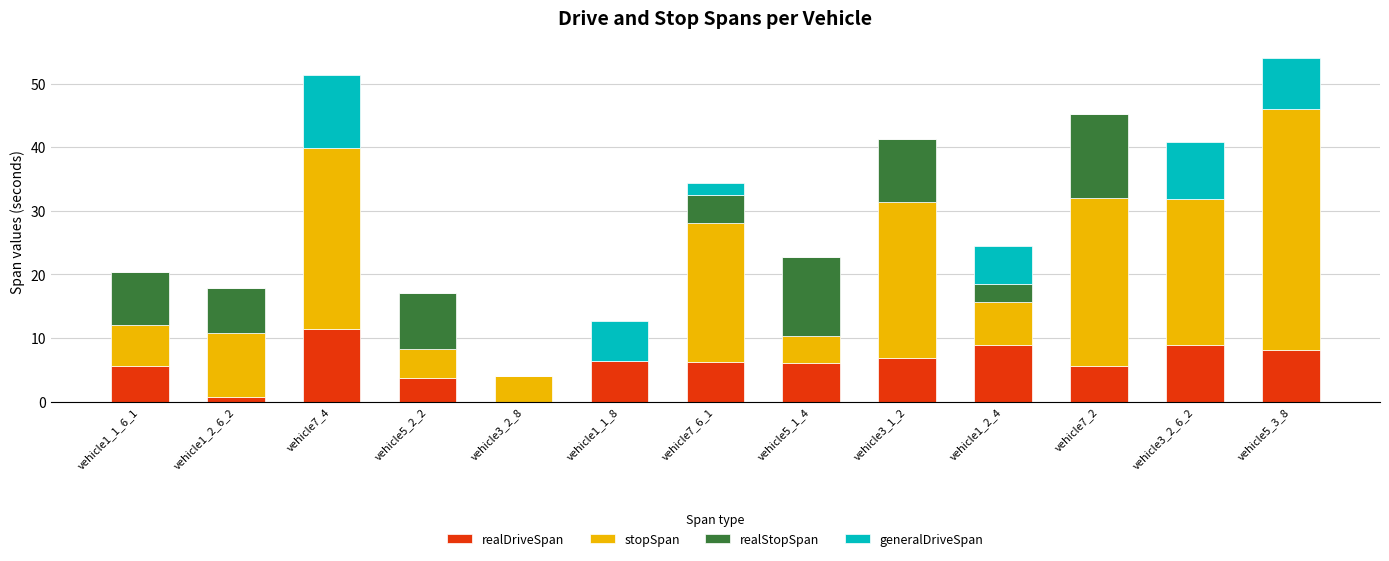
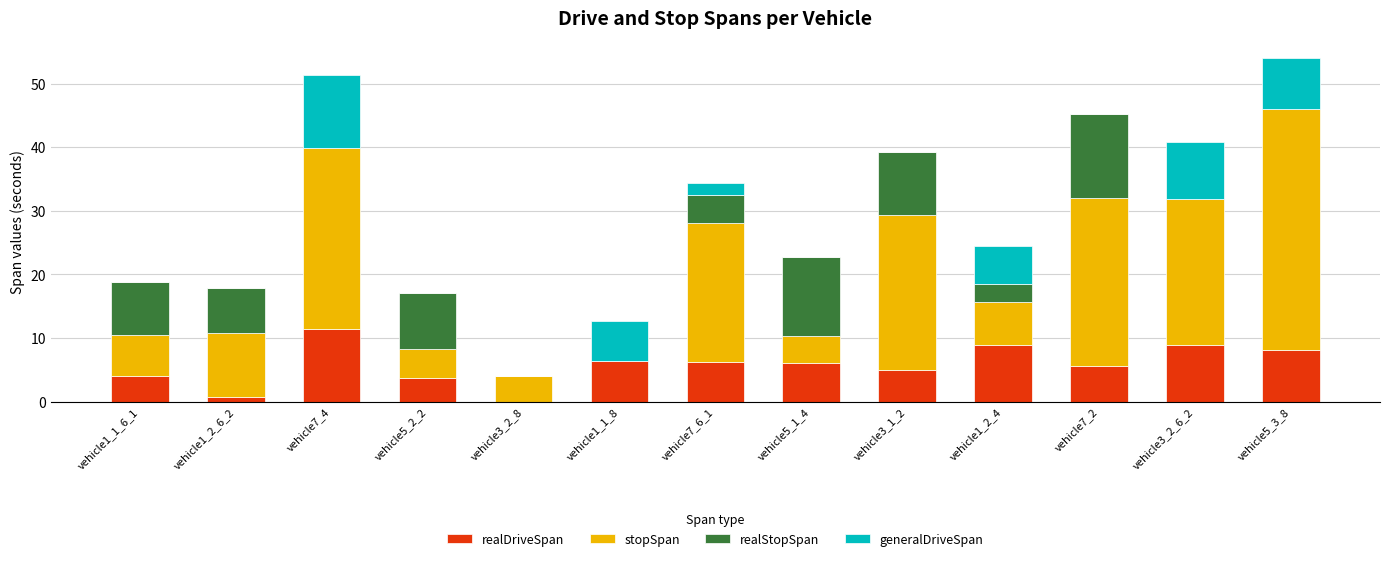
  {
    "realDriveSpan": {
-     "vehicle1_1_6_1": 6,
+     "vehicle1_1_6_1": 4,
      "vehicle1_2_6_2": 1,
      "vehicle7_4": 11,
      "vehicle5_2_2": 4,
      "vehicle3_2_8": 0,
      "vehicle1_1_8": 6,
      "vehicle7_6_1": 6,
      "vehicle5_1_4": 6,
-     "vehicle3_1_2": 7,
+     "vehicle3_1_2": 5,
      "vehicle1_2_4": 9,
      "vehicle7_2": 6,
      "vehicle3_2_6_2": 9,
      "vehicle5_3_8": 8
    },
    "stopSpan": {
      "vehicle1_1_6_1": 6,
      "vehicle1_2_6_2": 10,
      "vehicle7_4": 28,
      "vehicle5_2_2": 5,
      "vehicle3_2_8": 4,
      "vehicle1_1_8": 0,
      "vehicle7_6_1": 22,
      "vehicle5_1_4": 4,
      "vehicle3_1_2": 25,
      "vehicle1_2_4": 7,
      "vehicle7_2": 26,
      "vehicle3_2_6_2": 23,
      "vehicle5_3_8": 38
    },
    "realStopSpan": {
      "vehicle1_1_6_1": 8,
      "vehicle1_2_6_2": 7,
      "vehicle7_4": 0,
      "vehicle5_2_2": 9,
      "vehicle3_2_8": 0,
      "vehicle1_1_8": 0,
      "vehicle7_6_1": 4,
      "vehicle5_1_4": 13,
      "vehicle3_1_2": 10,
      "vehicle1_2_4": 3,
      "vehicle7_2": 13,
      "vehicle3_2_6_2": 0,
      "vehicle5_3_8": 0
    },
    "generalDriveSpan": {
      "vehicle1_1_6_1": 0,
      "vehicle1_2_6_2": 0,
      "vehicle7_4": 11,
      "vehicle5_2_2": 0,
      "vehicle3_2_8": 0,
      "vehicle1_1_8": 6,
      "vehicle7_6_1": 2,
      "vehicle5_1_4": 0,
      "vehicle3_1_2": 0,
      "vehicle1_2_4": 6,
      "vehicle7_2": 0,
      "vehicle3_2_6_2": 9,
      "vehicle5_3_8": 8
    }
  }
